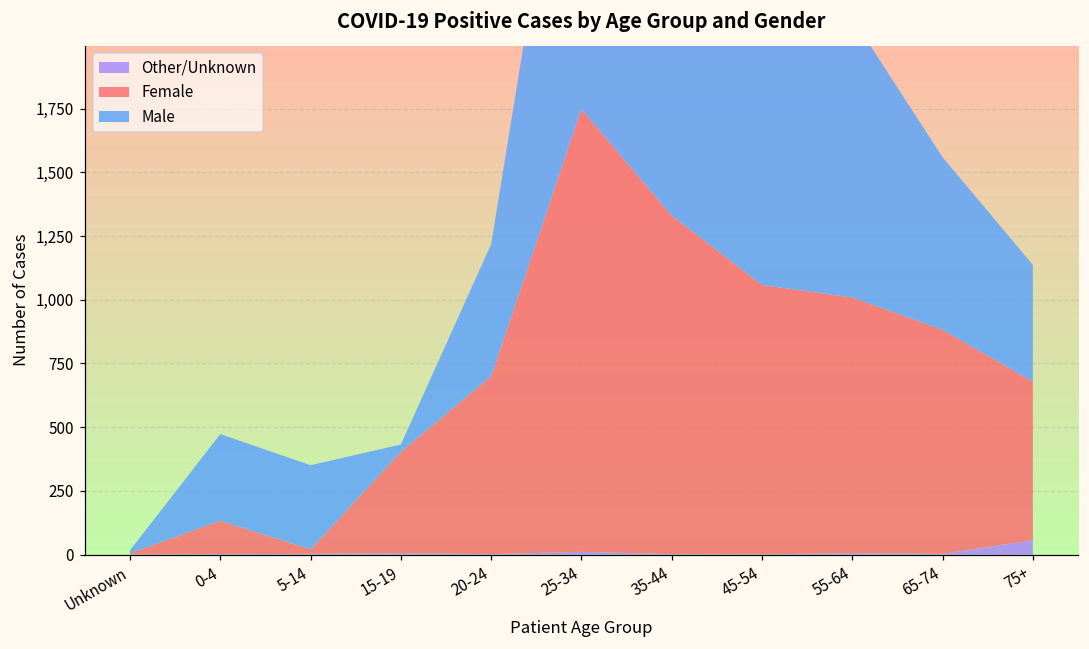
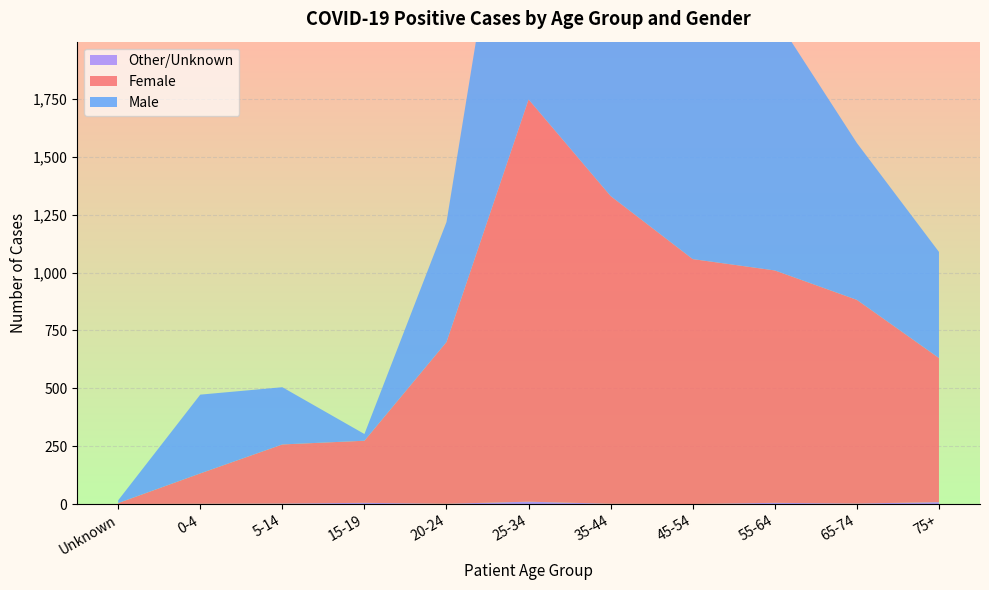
  {
    "Other/Unknown": {
      "25-34": "10",
-     "75+": "60"
+     "75+": "10"
    },
    "Female": {
      "0-4": "130",
-     "5-14": "20",
-     "15-19": "400",
+     "5-14": "260",
+     "15-19": "270",
      "20-24": "700",
      "25-34": "1,740",
      "35-44": "1,330",
      "45-54": "1,060",
      "55-64": "1,000",
      "65-74": "880",
      "75+": "620"
    },
    "Male": {
      "Unknown": "10",
      "0-4": "340",
-     "5-14": "330",
+     "5-14": "250",
      "15-19": "30",
      "20-24": "520",
      "65-74": "680",
      "75+": "460"
    }
  }
